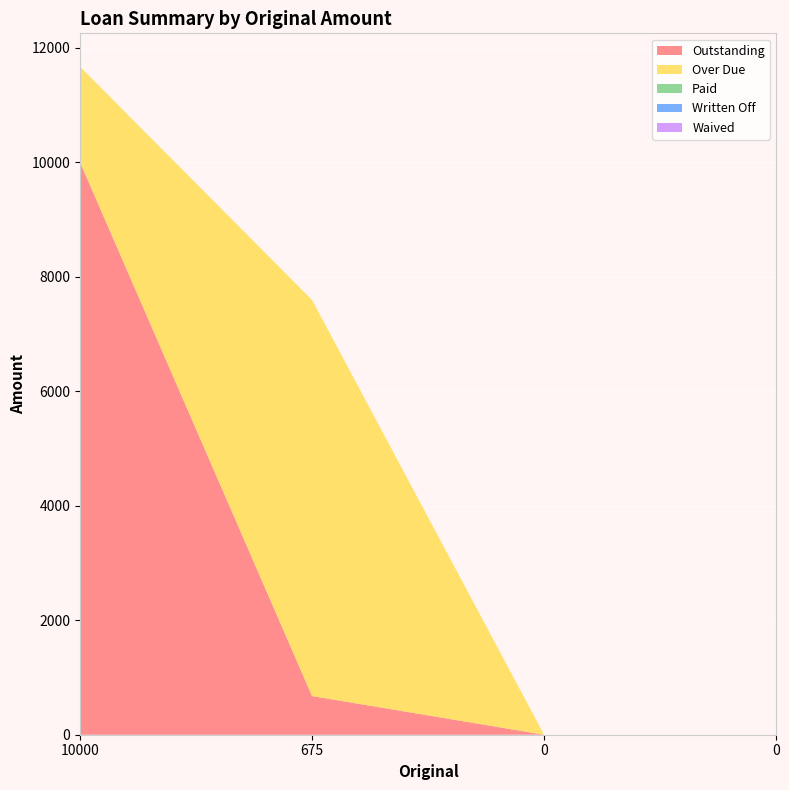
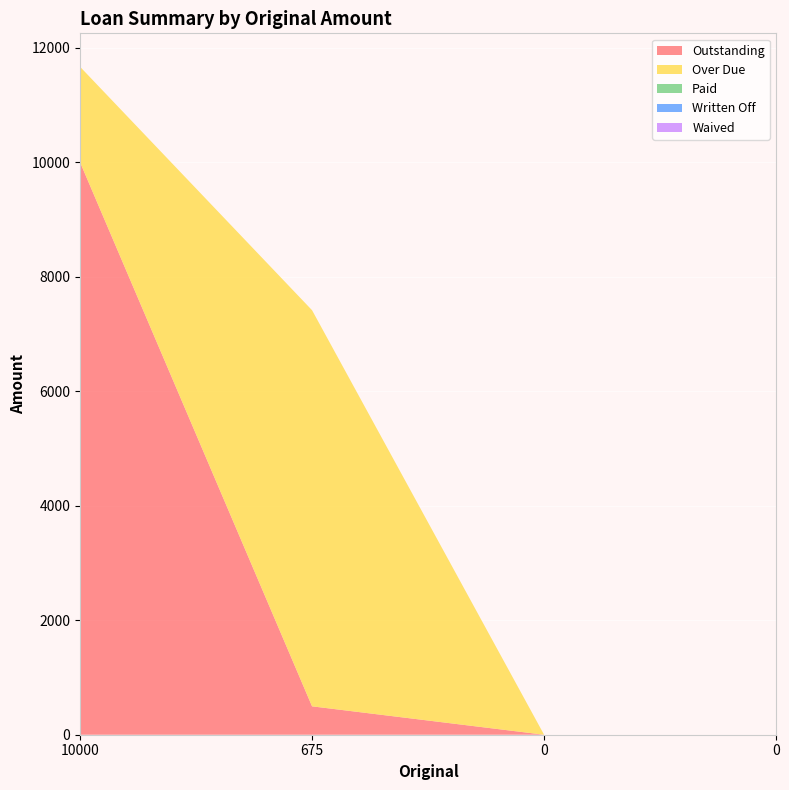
  {
    "Outstanding": {
      "10000": 10000,
-     "675": 700
+     "675": 500
    }
  }
